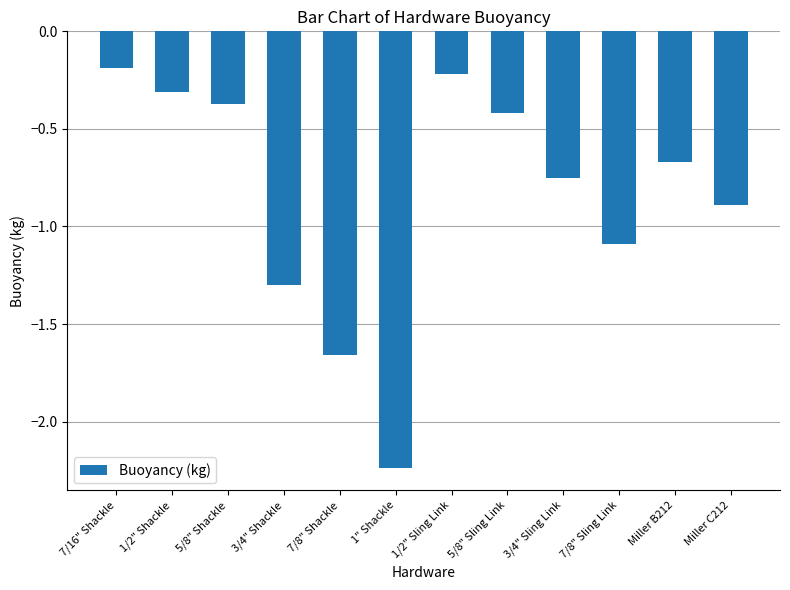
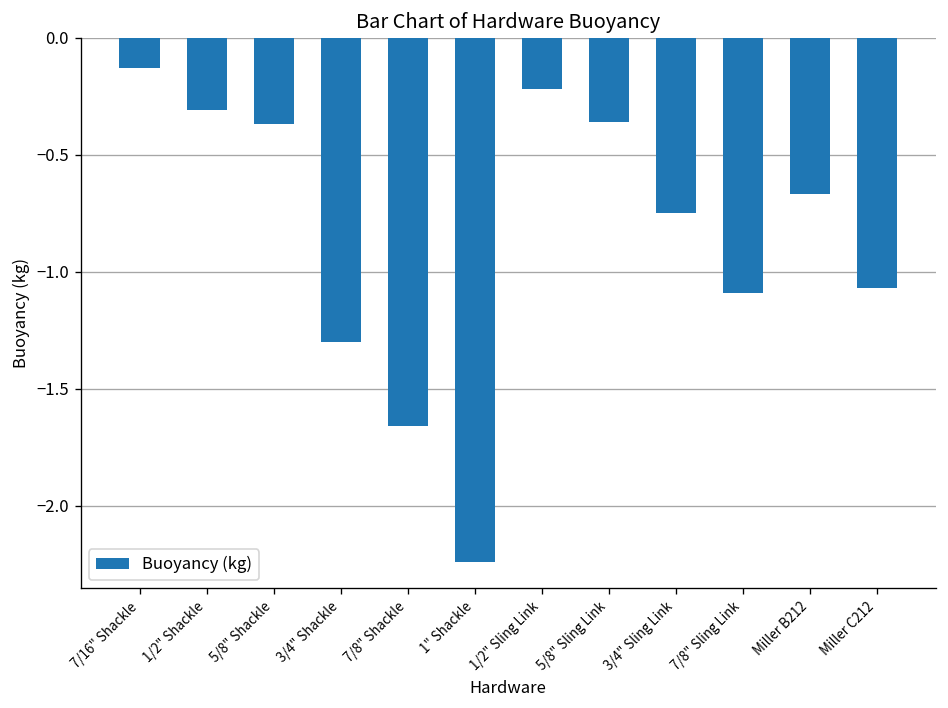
  {
-   "7/16\" Shackle": -0.19,
+   "7/16\" Shackle": -0.13,
    "1/2\" Shackle": -0.31,
    "5/8\" Shackle": -0.37,
    "3/4\" Shackle": -1.30,
    "7/8\" Shackle": -1.66,
    "1\" Shackle": -2.24,
    "1/2\" Sling Link": -0.22,
-   "5/8\" Sling Link": -0.42,
+   "5/8\" Sling Link": -0.36,
    "3/4\" Sling Link": -0.75,
    "7/8\" Sling Link": -1.09,
    "Miller B212": -0.67,
-   "Miller C212": -0.89
+   "Miller C212": -1.07
  }
